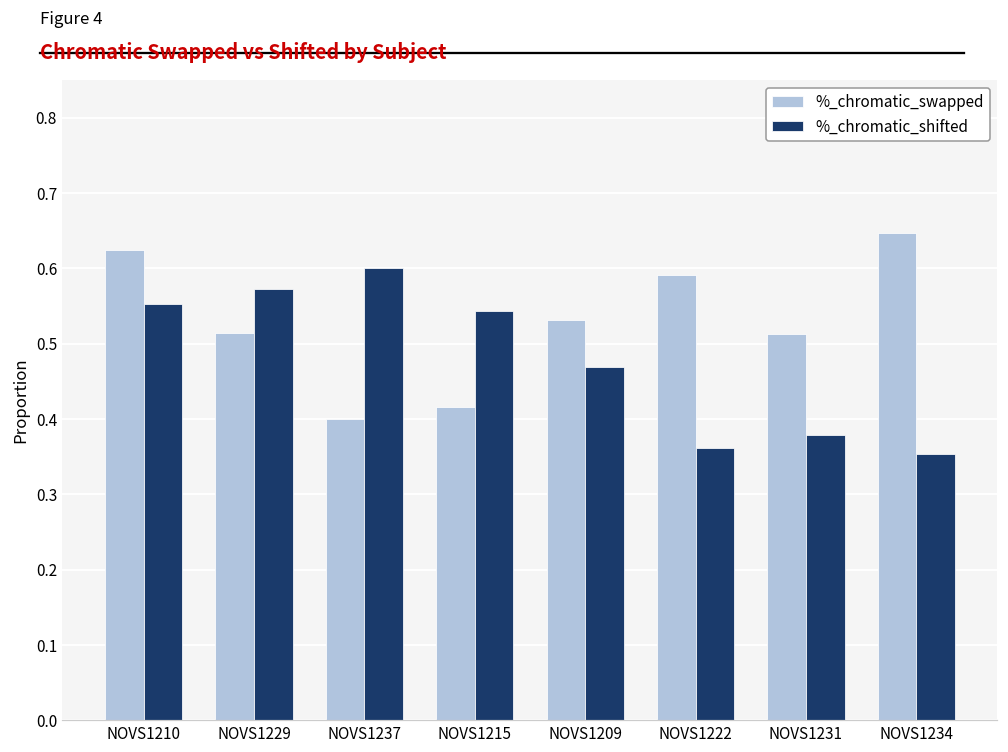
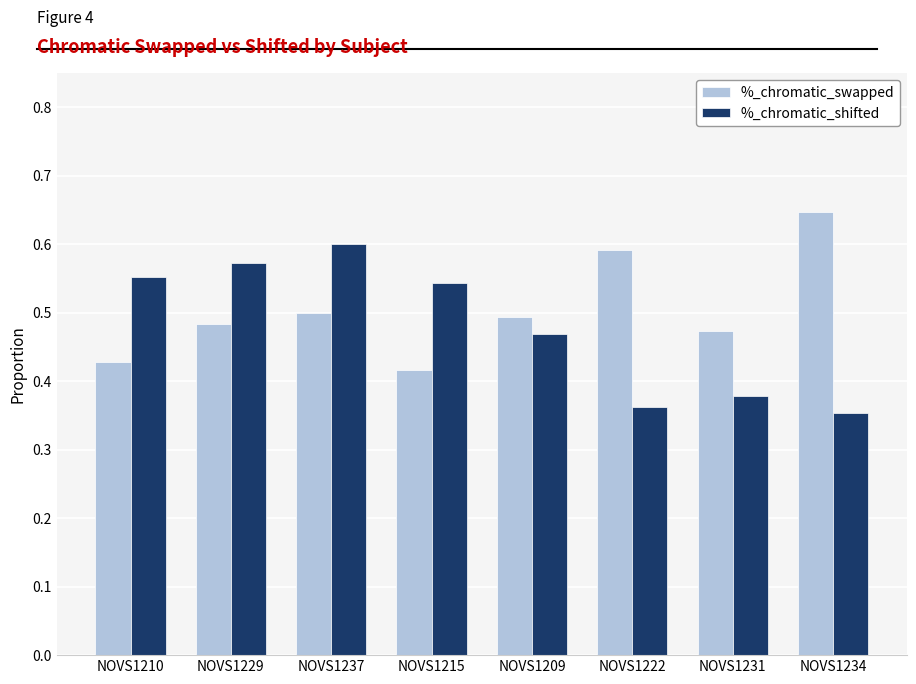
  {
    "%_chromatic_swapped": {
-     "NOVS1210": 0.62,
-     "NOVS1229": 0.51,
-     "NOVS1237": 0.4,
+     "NOVS1210": 0.43,
+     "NOVS1229": 0.48,
+     "NOVS1237": 0.5,
      "NOVS1215": 0.42,
-     "NOVS1209": 0.53,
+     "NOVS1209": 0.49,
      "NOVS1222": 0.59,
-     "NOVS1231": 0.51,
+     "NOVS1231": 0.47,
      "NOVS1234": 0.65
    },
    "%_chromatic_shifted": {
      "NOVS1210": 0.55,
      "NOVS1229": 0.57,
      "NOVS1237": 0.60,
      "NOVS1215": 0.54,
      "NOVS1209": 0.47,
      "NOVS1222": 0.36,
      "NOVS1231": 0.38,
      "NOVS1234": 0.35
    }
  }
